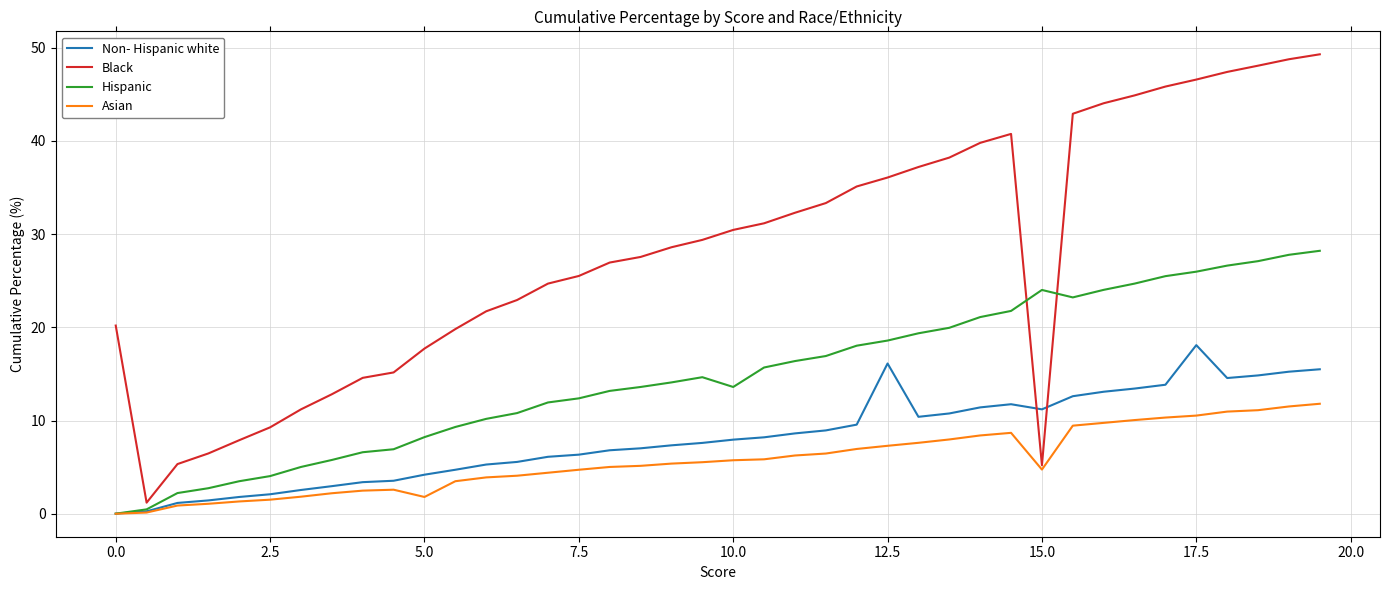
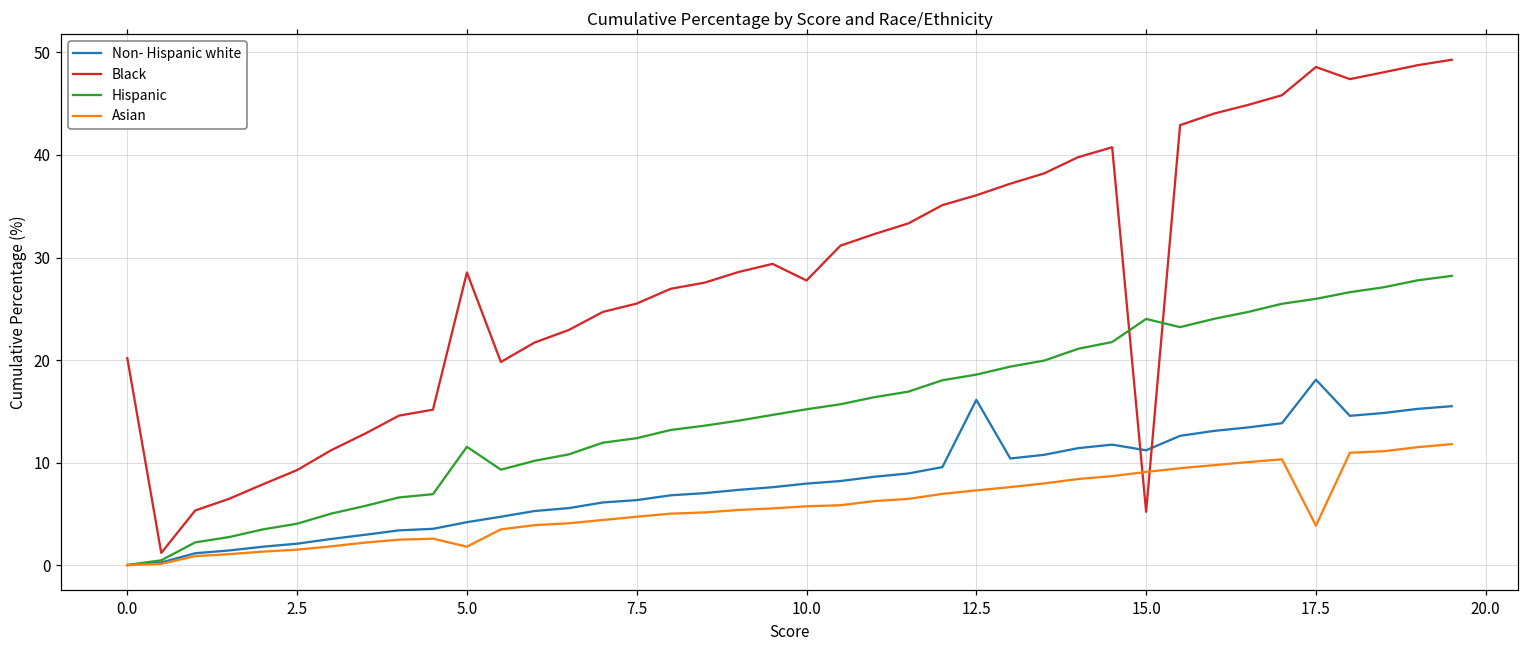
  {
    "Non- Hispanic white": {
      "2.5": 2,
      "5.0": 4,
      "7.5": 6,
      "10.0": 8,
      "12.5": 16,
      "15.0": 11,
      "17.5": 18
    },
    "Black": {
      "0.0": 20,
      "2.5": 9,
-     "5.0": 18,
+     "5.0": 29,
      "7.5": 26,
-     "10.0": 30,
+     "10.0": 28,
      "12.5": 36,
      "15.0": 5,
-     "17.5": 47
+     "17.5": 49
    },
    "Hispanic": {
      "2.5": 4,
-     "5.0": 8,
+     "5.0": 12,
      "7.5": 12,
-     "10.0": 14,
+     "10.0": 15,
      "12.5": 19,
      "15.0": 24,
      "17.5": 26
    },
    "Asian": {
      "2.5": 2,
      "5.0": 2,
      "7.5": 5,
      "10.0": 6,
      "12.5": 7,
-     "15.0": 5,
-     "17.5": 11
+     "15.0": 9,
+     "17.5": 4
    }
  }
